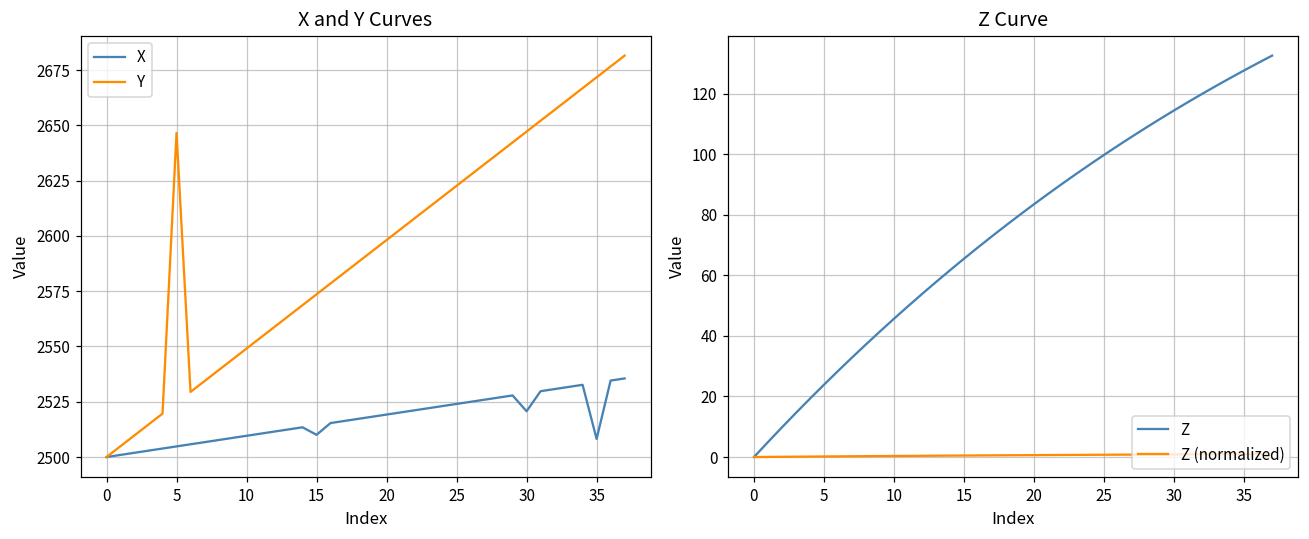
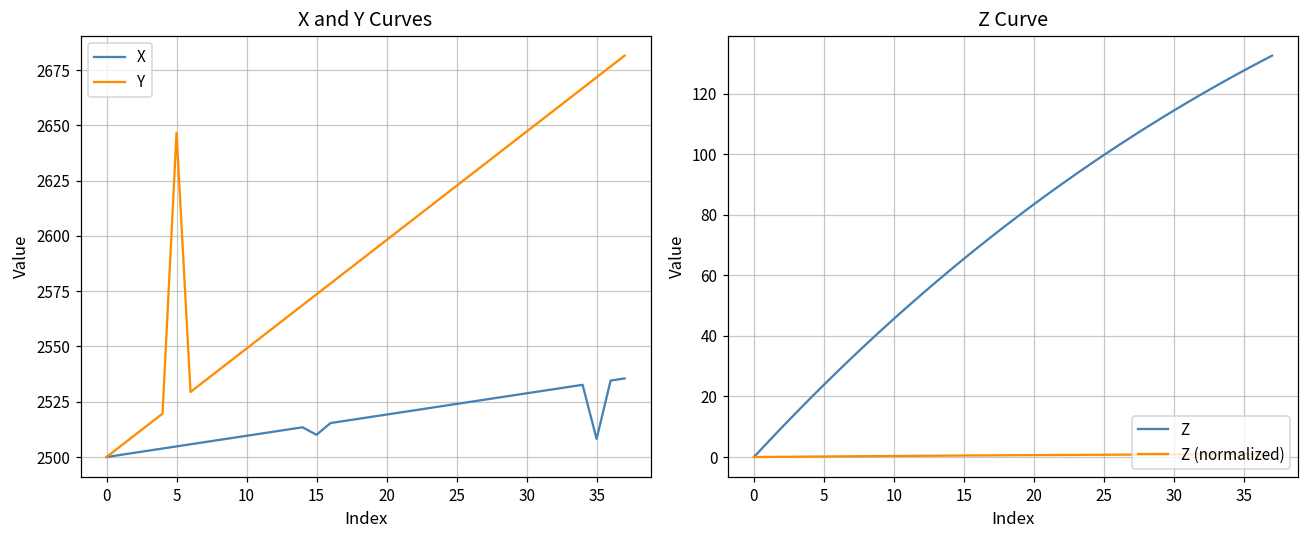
  {
    "X and Y Curves": {
      "X": {
        "5": 2505,
        "10": 2510,
        "15": 2510,
        "20": 2519,
        "25": 2524,
-       "30": 2521,
+       "30": 2529,
        "35": 2508
      },
      "Y": {
        "5": 2647,
        "10": 2549,
        "15": 2574,
        "20": 2598,
        "25": 2623,
        "30": 2647,
        "35": 2672
      }
    },
    "Z Curve": {
      "Z": {
        "5": 24,
        "10": 46,
        "15": 66,
        "20": 84,
        "25": 100,
        "30": 115,
        "35": 128
      },
      "Z (normalized)": {
        "5": 0,
        "10": 0,
        "15": 0,
        "20": 1,
        "25": 1
      }
    }
  }
